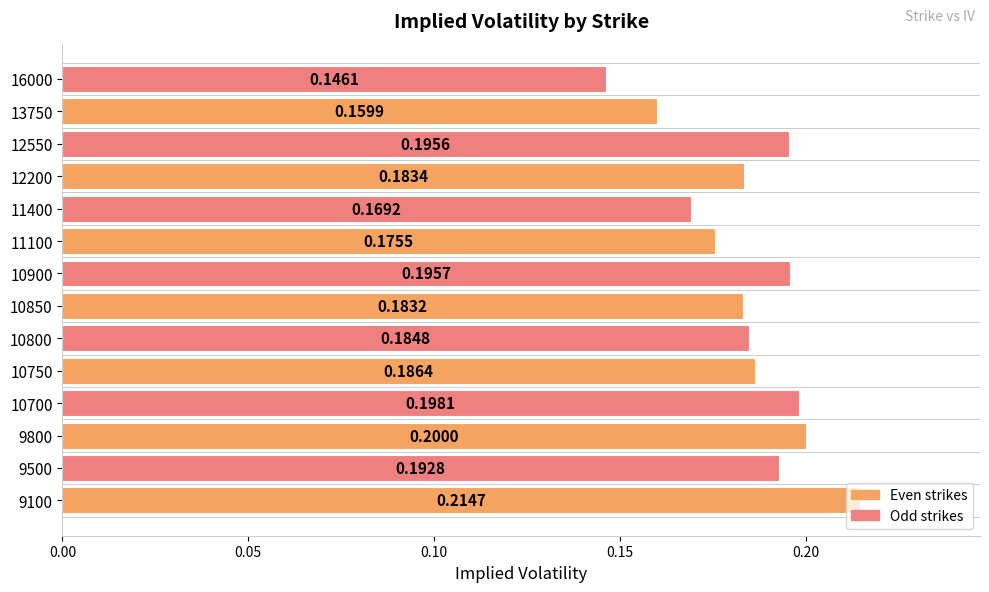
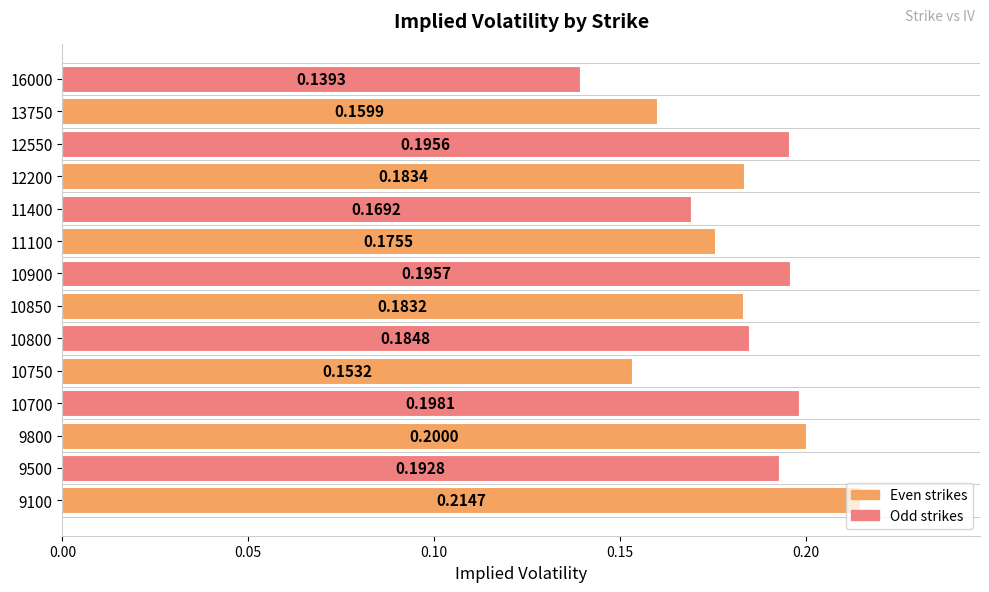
  {
-   "16000": 0.1461,
+   "16000": 0.1393,
    "13750": 0.1599,
    "12550": 0.1956,
    "12200": 0.1834,
    "11400": 0.1692,
    "11100": 0.1755,
    "10900": 0.1957,
    "10850": 0.1832,
    "10800": 0.1848,
-   "10750": 0.1864,
+   "10750": 0.1532,
    "10700": 0.1981,
    "9800": 0.2000,
    "9500": 0.1928
  }
